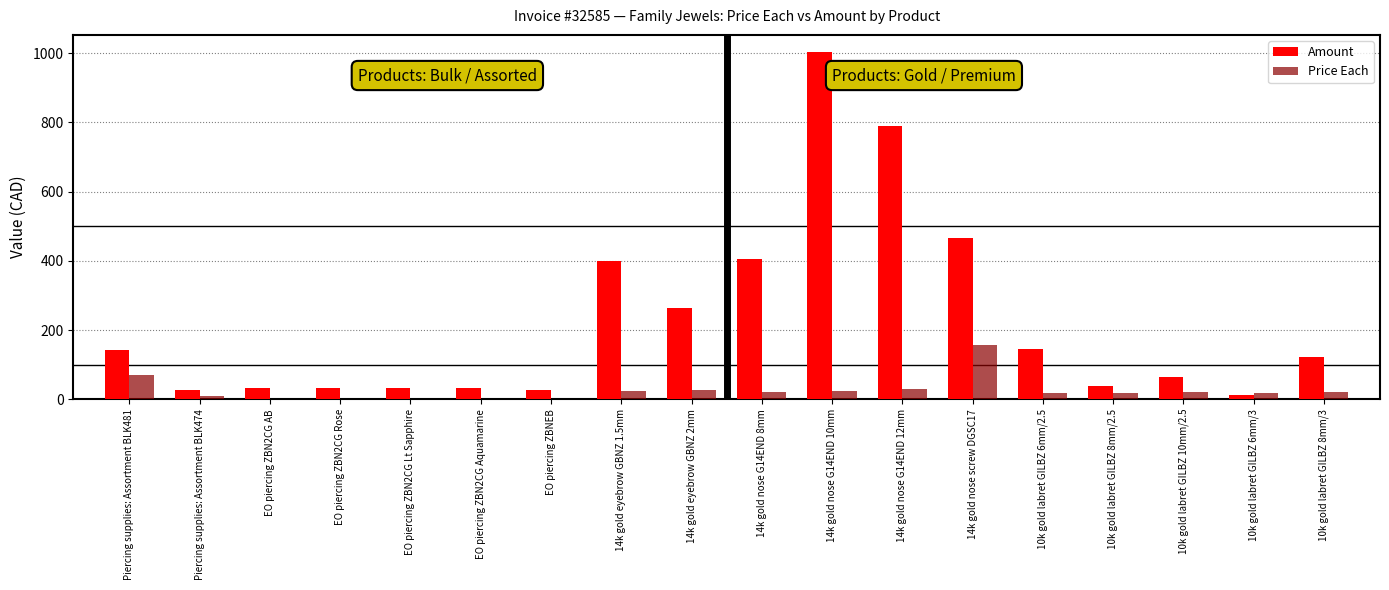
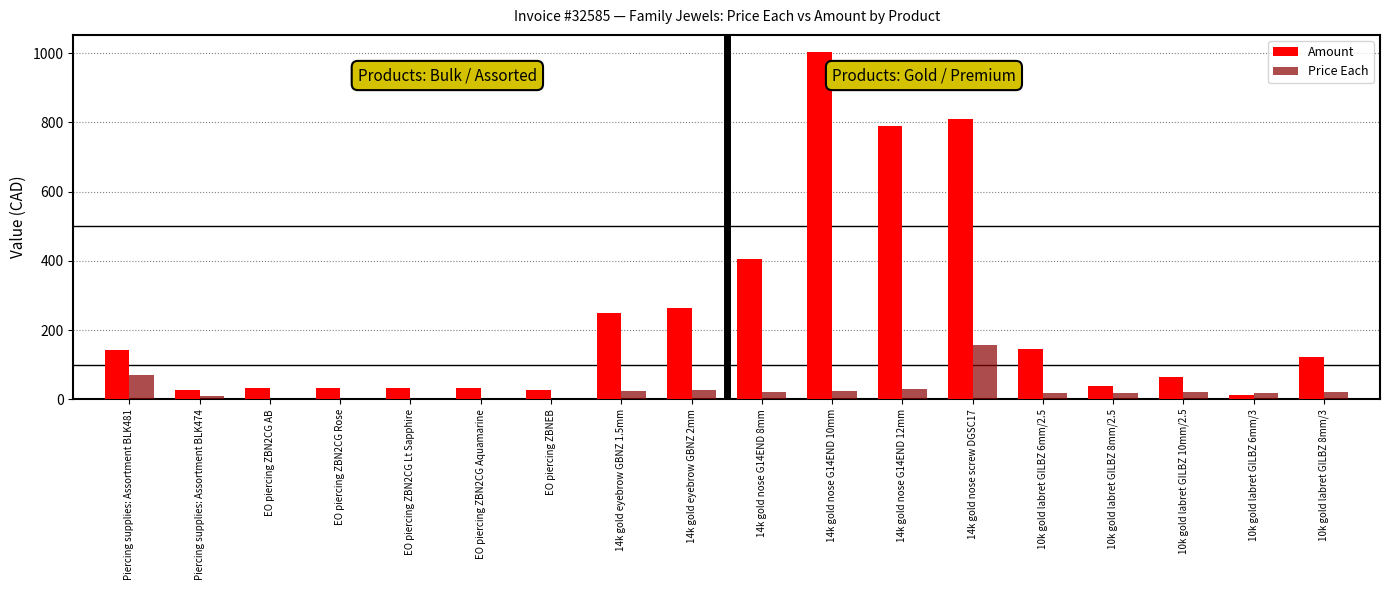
  {
    "Amount": {
      "Piercing supplies: Assortment BLK481": 140,
      "Piercing supplies: Assortment BLK474": 30,
      "EO piercing ZBN2CG AB": 30,
      "EO piercing ZBN2CG Rose": 30,
      "EO piercing ZBN2CG Lt Sapphire": 30,
      "EO piercing ZBN2CG Aquamarine": 30,
      "EO piercing ZBNEB": 30,
-     "14k gold eyebrow GBNZ 1.5mm": 400,
+     "14k gold eyebrow GBNZ 1.5mm": 250,
      "14k gold eyebrow GBNZ 2mm": 260,
      "14k gold nose G14END 8mm": 410,
      "14k gold nose G14END 10mm": 1000,
      "14k gold nose G14END 12mm": 790,
-     "14k gold nose screw DGSC17": 470,
+     "14k gold nose screw DGSC17": 810,
      "10k gold labret GILBZ 6mm/2.5": 150,
      "10k gold labret GILBZ 8mm/2.5": 40,
      "10k gold labret GILBZ 10mm/2.5": 60,
      "10k gold labret GILBZ 6mm/3": 10,
      "10k gold labret GILBZ 8mm/3": 120
    },
    "Price Each": {
      "Piercing supplies: Assortment BLK481": 70,
      "Piercing supplies: Assortment BLK474": 10,
      "14k gold eyebrow GBNZ 1.5mm": 20,
      "14k gold eyebrow GBNZ 2mm": 30,
      "14k gold nose G14END 8mm": 20,
      "14k gold nose G14END 10mm": 30,
      "14k gold nose G14END 12mm": 30,
      "14k gold nose screw DGSC17": 160,
      "10k gold labret GILBZ 6mm/2.5": 20,
      "10k gold labret GILBZ 8mm/2.5": 20,
      "10k gold labret GILBZ 10mm/2.5": 20,
      "10k gold labret GILBZ 6mm/3": 20,
      "10k gold labret GILBZ 8mm/3": 20
    }
  }
